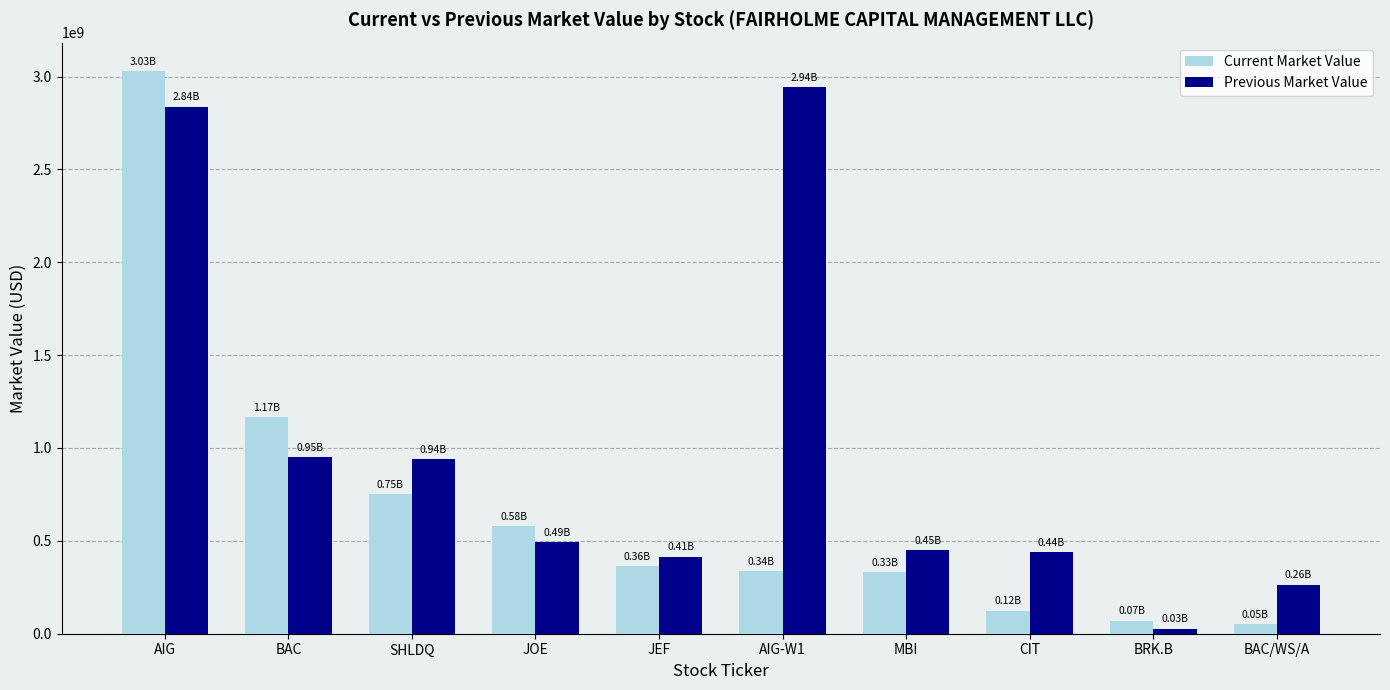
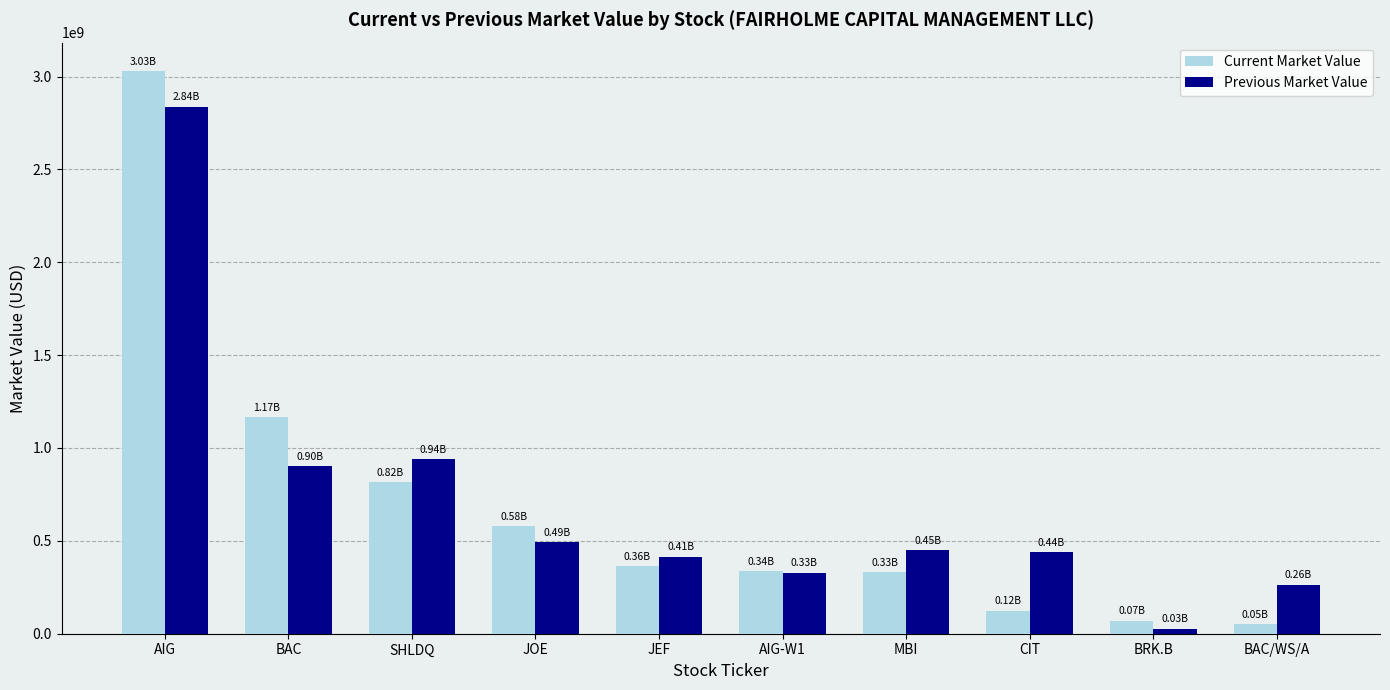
  {
    "Current Market Value": {
      "AIG": "3.03B",
      "BAC": "1.17B",
-     "SHLDQ": "0.75B",
+     "SHLDQ": "0.82B",
      "JOE": "0.58B",
      "JEF": "0.36B",
      "AIG-W1": "0.34B",
      "MBI": "0.33B",
      "CIT": "0.12B",
      "BRK.B": "0.07B",
      "BAC/WS/A": "0.05B"
    },
    "Previous Market Value": {
      "AIG": "2.84B",
-     "BAC": "0.95B",
+     "BAC": "0.90B",
      "SHLDQ": "0.94B",
      "JOE": "0.49B",
      "JEF": "0.41B",
-     "AIG-W1": "2.94B",
+     "AIG-W1": "0.33B",
      "MBI": "0.45B",
      "CIT": "0.44B",
      "BRK.B": "0.03B",
      "BAC/WS/A": "0.26B"
    }
  }
